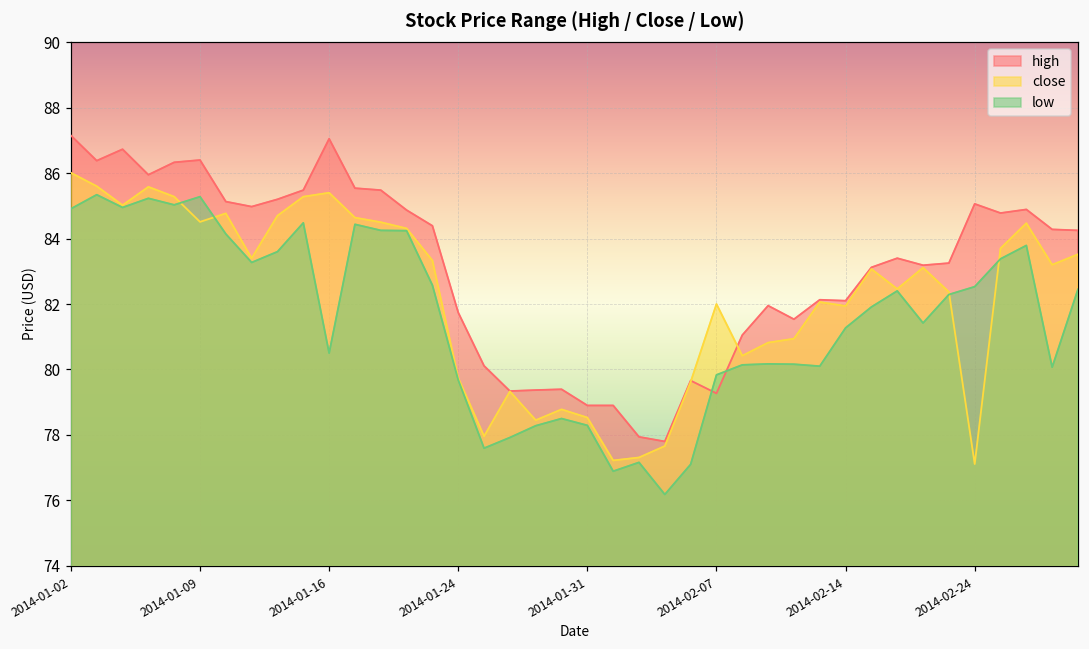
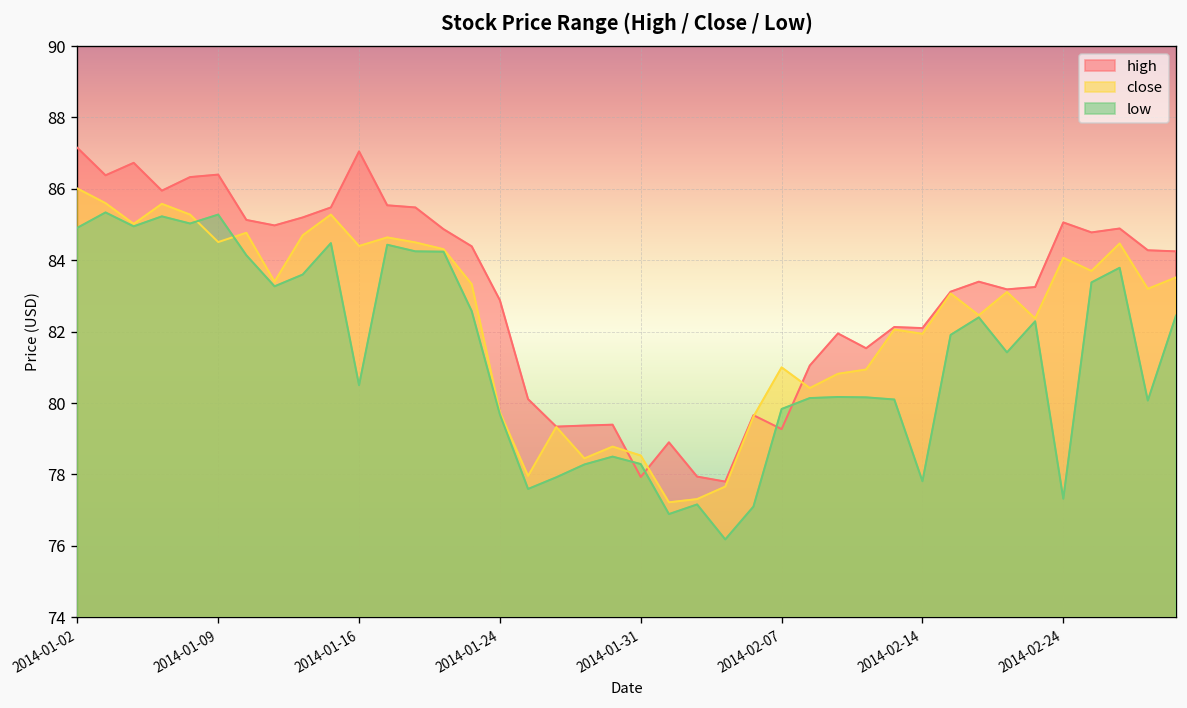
  {
    "high": {
      "2014-01-02": 87.2,
      "2014-01-09": 86.4,
      "2014-01-16": 87.1,
-     "2014-01-24": 81.7,
-     "2014-01-31": 78.9,
+     "2014-01-24": 82.9,
+     "2014-01-31": 77.9,
      "2014-02-07": 79.3,
      "2014-02-14": 82.1,
      "2014-02-24": 85.1
    },
    "close": {
      "2014-01-02": 86.0,
      "2014-01-09": 84.5,
-     "2014-01-16": 85.4,
+     "2014-01-16": 84.4,
      "2014-01-31": 78.5,
-     "2014-02-07": 82,
+     "2014-02-07": 81,
      "2014-02-14": 81.9,
-     "2014-02-24": 77.1
+     "2014-02-24": 84.1
    },
    "low": {
      "2014-01-02": 84.9,
      "2014-01-09": 85.3,
      "2014-01-16": 80.5,
      "2014-01-31": 78.3,
      "2014-02-07": 79.8,
-     "2014-02-14": 81.3,
-     "2014-02-24": 82.5
+     "2014-02-14": 77.8,
+     "2014-02-24": 77.3
    }
  }
